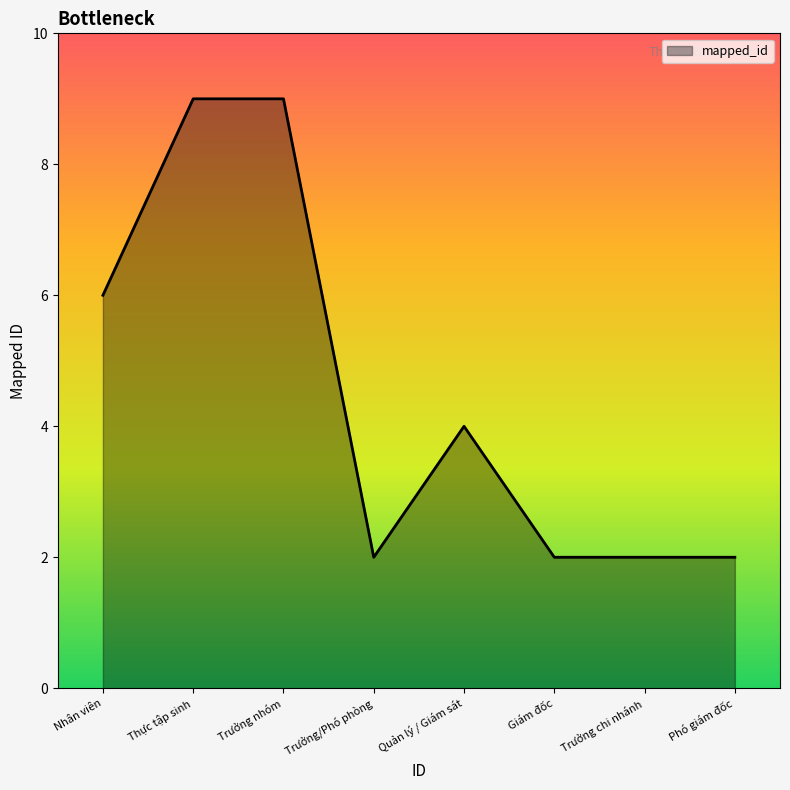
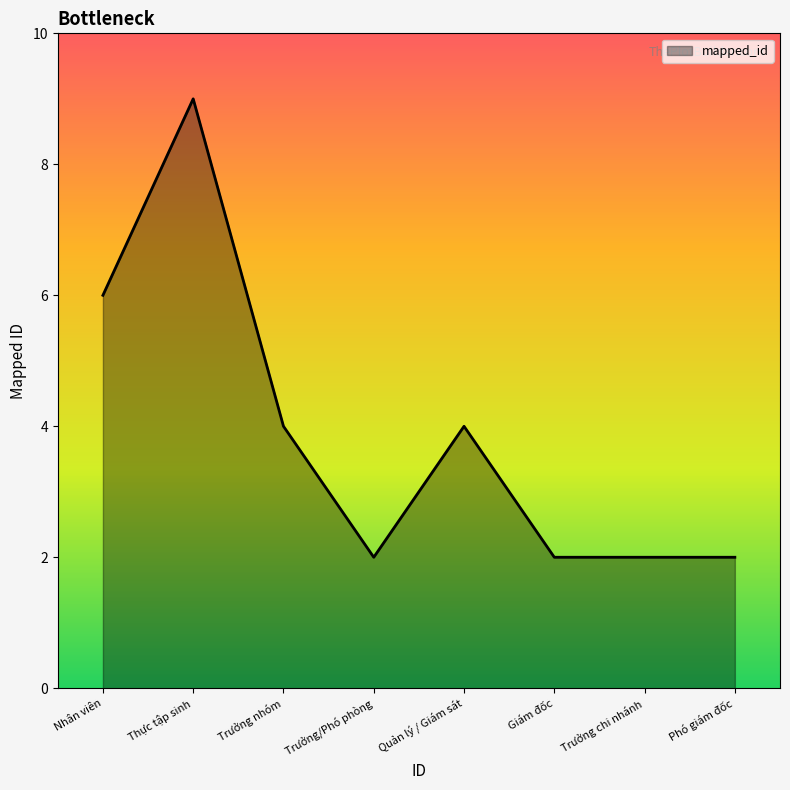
  {
    "Nhân viên": 6,
    "Thực tập sinh": 9,
-   "Trưởng nhóm": 9,
+   "Trưởng nhóm": 4,
    "Trưởng/Phó phòng": 2,
    "Quản lý / Giám sát": 4,
    "Giám đốc": 2,
    "Trưởng chi nhánh": 2,
    "Phó giám đốc": 2
  }
